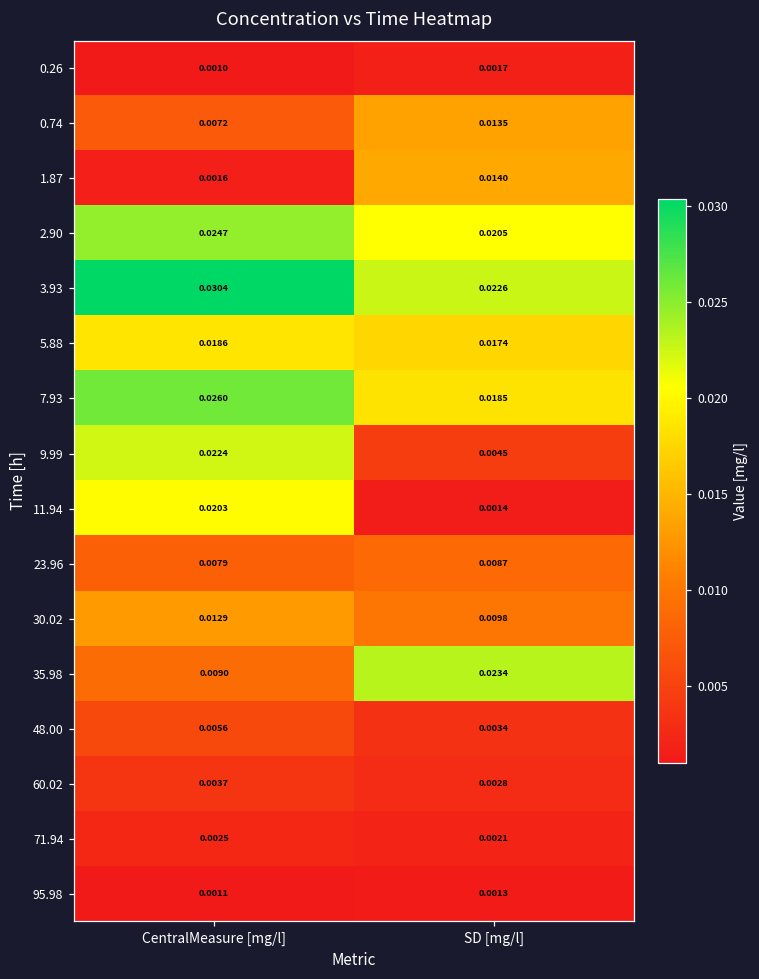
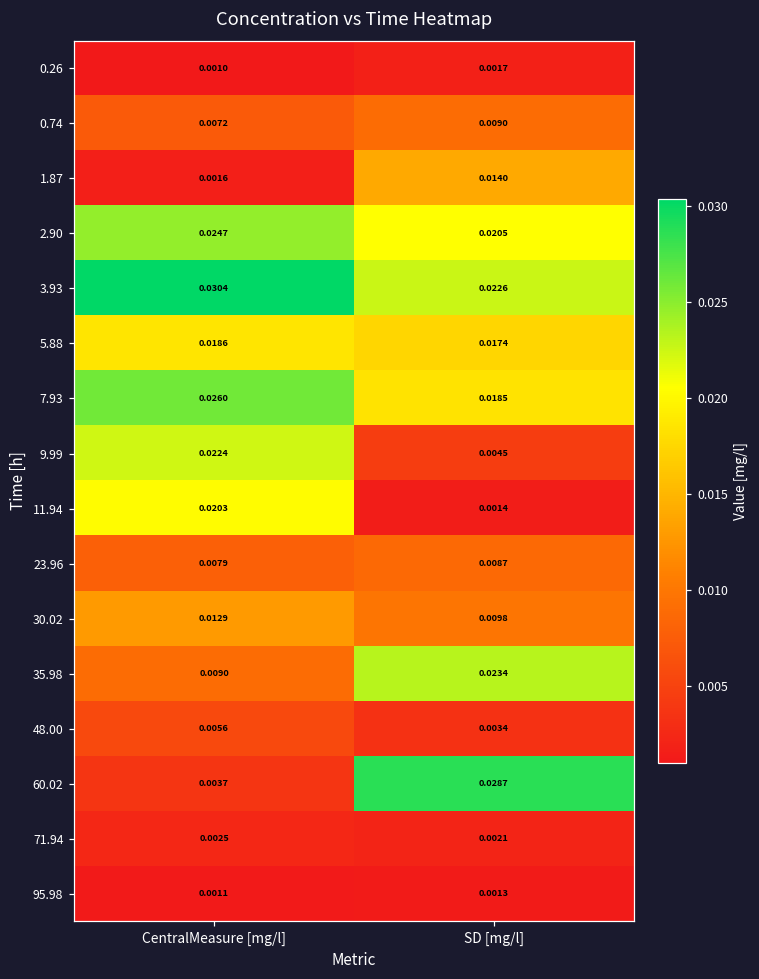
  {
    "0.26": {
      "CentralMeasure [mg/l]": 0.0010,
      "SD [mg/l]": 0.0017
    },
    "0.74": {
      "CentralMeasure [mg/l]": 0.0072,
-     "SD [mg/l]": 0.0135
+     "SD [mg/l]": 0.0090
    },
    "1.87": {
      "CentralMeasure [mg/l]": 0.0016,
      "SD [mg/l]": 0.0140
    },
    "2.90": {
      "CentralMeasure [mg/l]": 0.0247,
      "SD [mg/l]": 0.0205
    },
    "3.93": {
      "CentralMeasure [mg/l]": 0.0304,
      "SD [mg/l]": 0.0226
    },
    "5.88": {
      "CentralMeasure [mg/l]": 0.0186,
      "SD [mg/l]": 0.0174
    },
    "7.93": {
      "CentralMeasure [mg/l]": 0.0260,
      "SD [mg/l]": 0.0185
    },
    "9.99": {
      "CentralMeasure [mg/l]": 0.0224,
      "SD [mg/l]": 0.0045
    },
    "11.94": {
      "CentralMeasure [mg/l]": 0.0203,
      "SD [mg/l]": 0.0014
    },
    "23.96": {
      "CentralMeasure [mg/l]": 0.0079,
      "SD [mg/l]": 0.0087
    },
    "30.02": {
      "CentralMeasure [mg/l]": 0.0129,
      "SD [mg/l]": 0.0098
    },
    "35.98": {
      "CentralMeasure [mg/l]": 0.0090,
      "SD [mg/l]": 0.0234
    },
    "48.00": {
      "CentralMeasure [mg/l]": 0.0056,
      "SD [mg/l]": 0.0034
    },
    "60.02": {
      "CentralMeasure [mg/l]": 0.0037,
-     "SD [mg/l]": 0.0028
+     "SD [mg/l]": 0.0287
    },
    "71.94": {
      "CentralMeasure [mg/l]": 0.0025,
      "SD [mg/l]": 0.0021
    },
    "95.98": {
      "CentralMeasure [mg/l]": 0.0011,
      "SD [mg/l]": 0.0013
    }
  }
